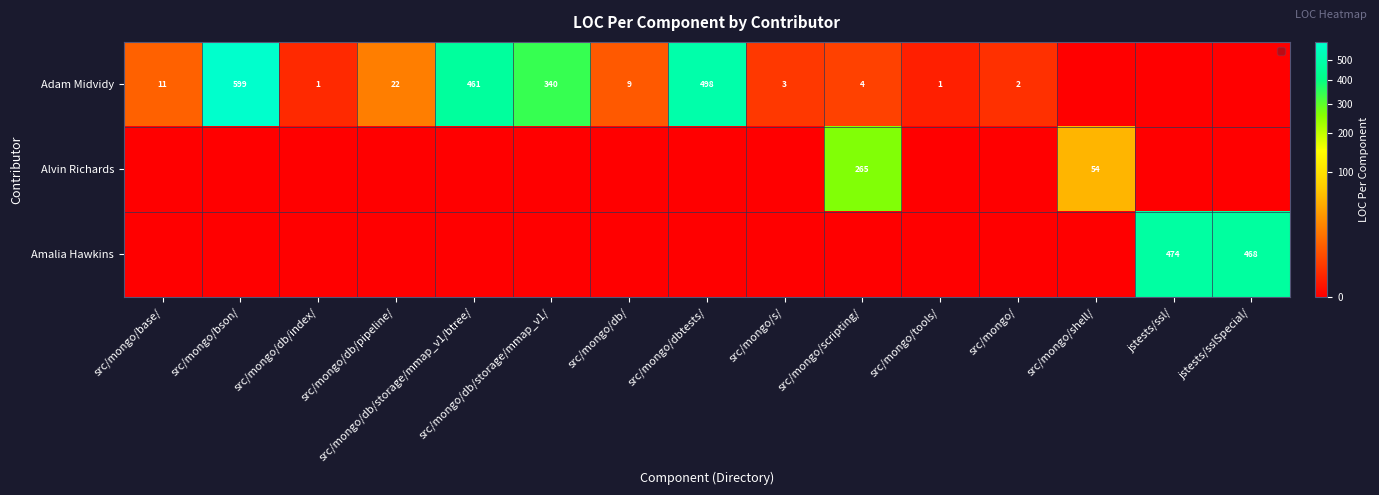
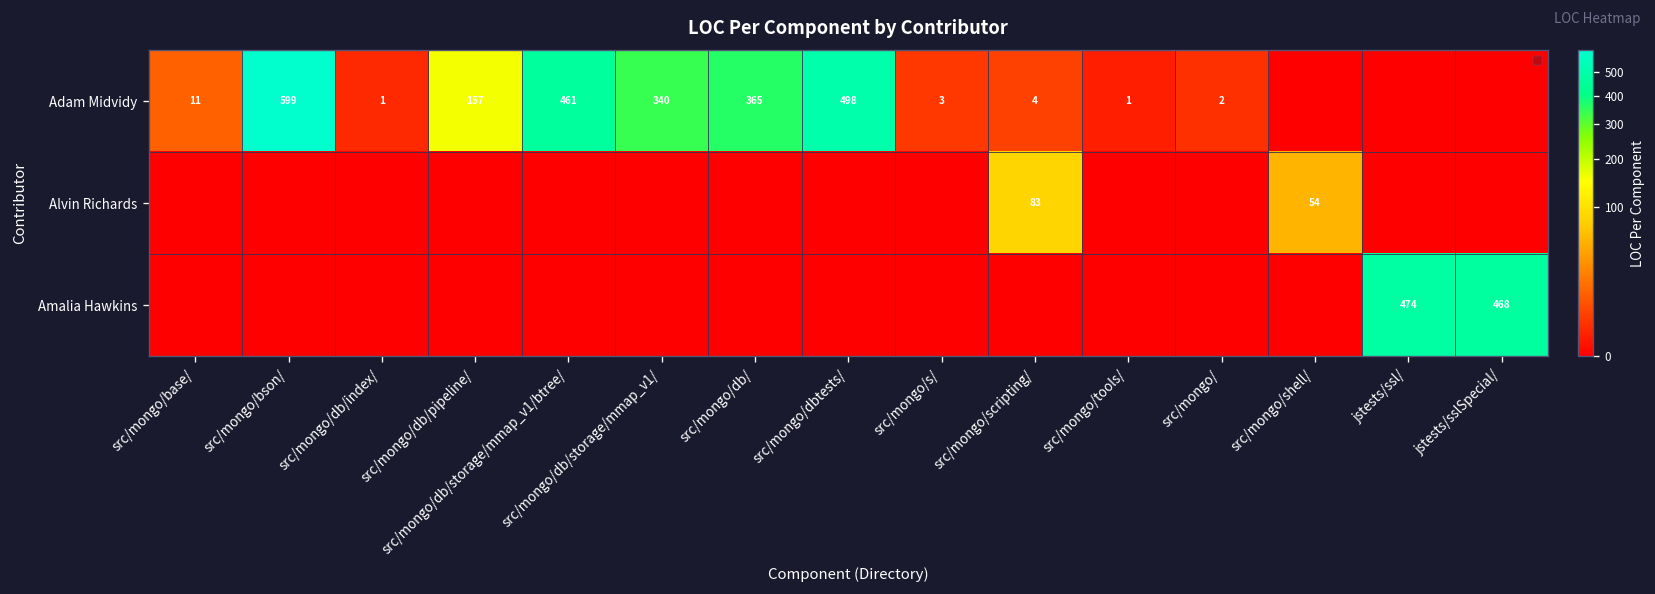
  {
    "Adam Midvidy": {
      "src/mongo/base/": 11,
      "src/mongo/bson/": 599,
      "src/mongo/db/index/": 1,
-     "src/mongo/db/pipeline/": 22,
+     "src/mongo/db/pipeline/": 157,
      "src/mongo/db/storage/mmap_v1/btree/": 461,
      "src/mongo/db/storage/mmap_v1/": 340,
-     "src/mongo/db/": 9,
+     "src/mongo/db/": 365,
      "src/mongo/dbtests/": 498,
      "src/mongo/s/": 3,
      "src/mongo/scripting/": 4,
      "src/mongo/tools/": 1,
      "src/mongo/": 2
    },
    "Alvin Richards": {
-     "src/mongo/scripting/": 265,
+     "src/mongo/scripting/": 83,
      "src/mongo/shell/": 54
    },
    "Amalia Hawkins": {
      "jstests/ssl/": 474,
      "jstests/sslSpecial/": 468
    }
  }
